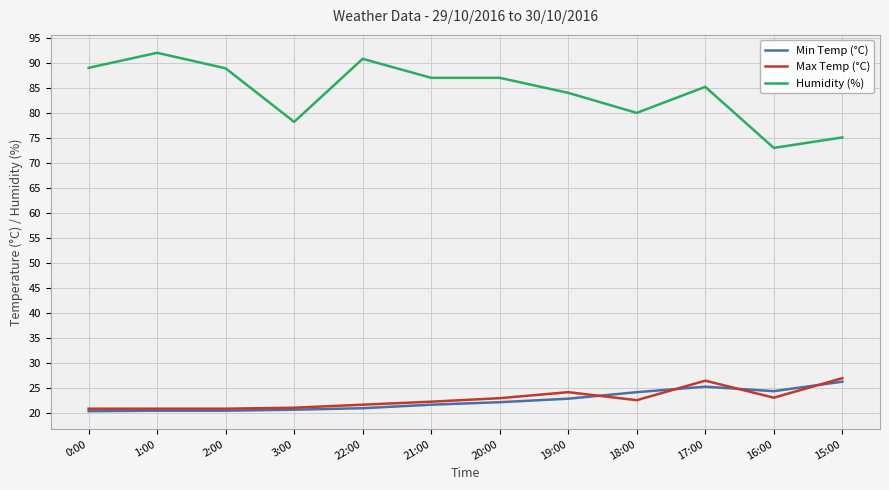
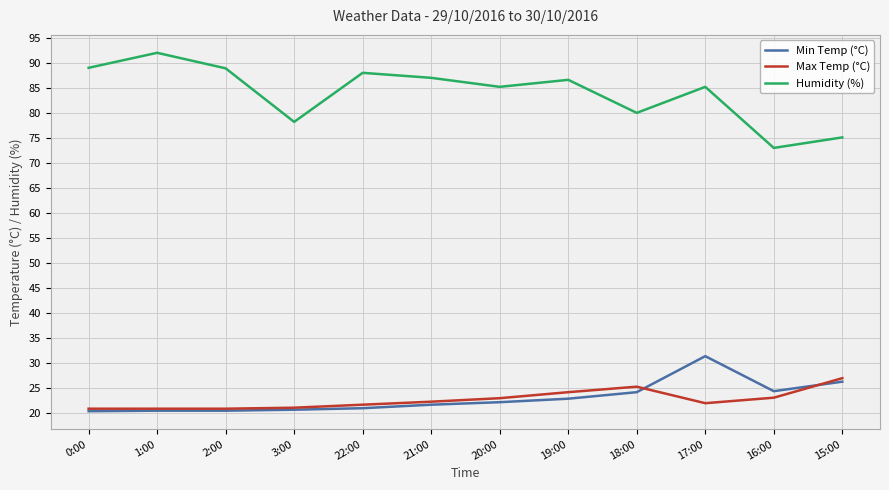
  {
    "Min Temp (°C)": {
      "22:00": 21,
      "21:00": 22,
      "20:00": 22,
      "19:00": 23,
      "18:00": 24,
-     "17:00": 25,
+     "17:00": 31,
      "16:00": 24,
      "15:00": 26
    },
    "Max Temp (°C)": {
      "22:00": 22,
      "21:00": 22,
      "20:00": 23,
      "19:00": 24,
-     "18:00": 23,
-     "17:00": 27,
+     "18:00": 25,
+     "17:00": 22,
      "16:00": 23,
      "15:00": 27
    },
    "Humidity (%)": {
      "0:00": 89,
      "1:00": 92,
      "2:00": 89,
      "3:00": 78,
-     "22:00": 91,
+     "22:00": 88,
      "21:00": 87,
-     "20:00": 87,
-     "19:00": 84,
+     "20:00": 85,
+     "19:00": 87,
      "18:00": 80,
      "17:00": 85,
      "16:00": 73,
      "15:00": 75
    }
  }
